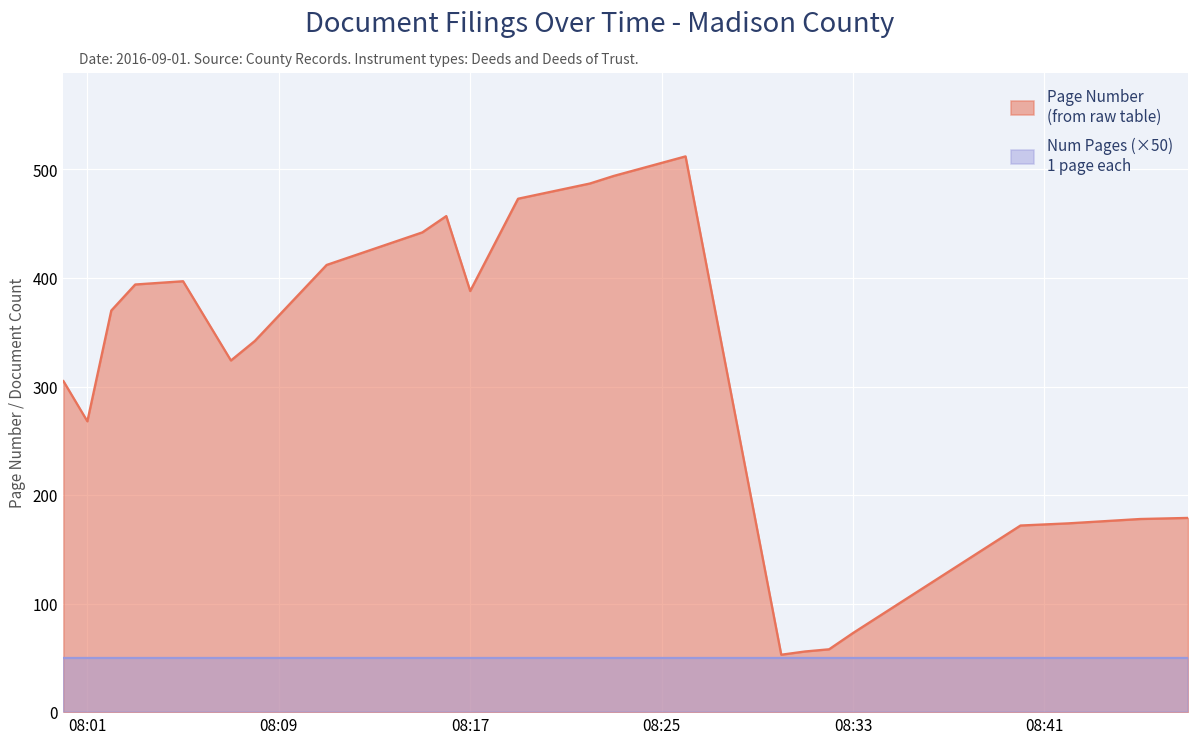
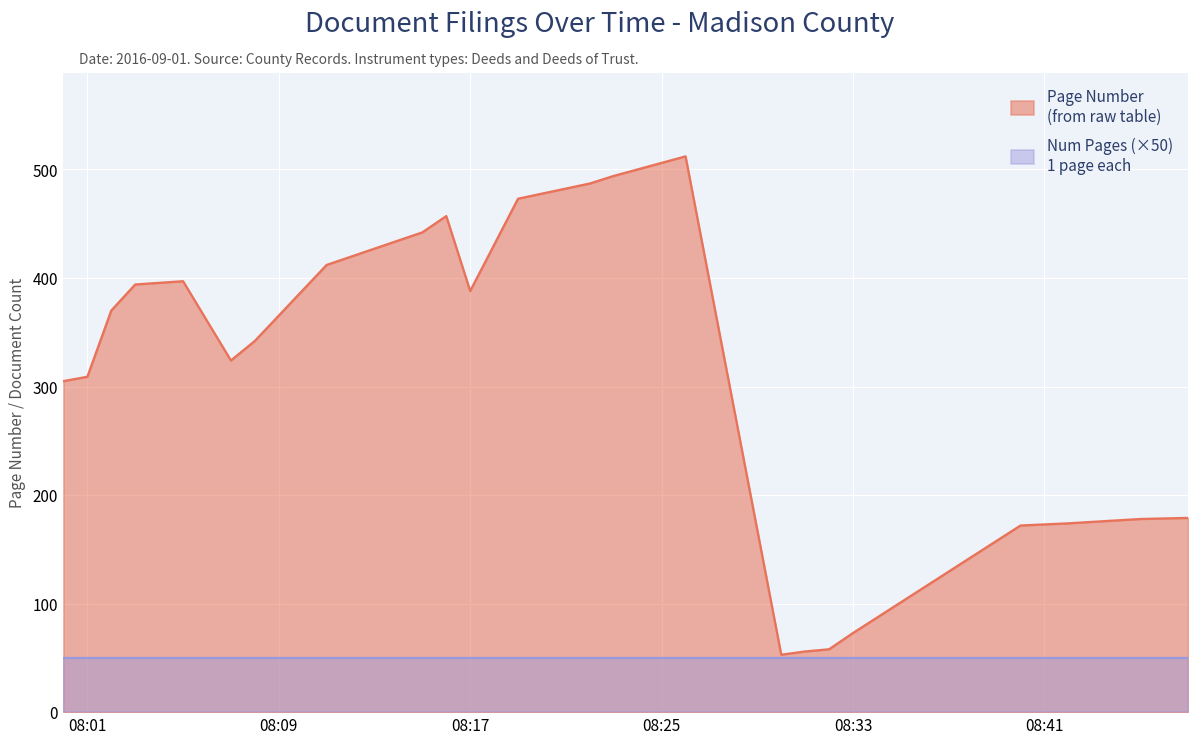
  {
    "Page Number (from raw table)": {
-     "08:01": 270,
+     "08:01": 310,
      "08:17": 390,
      "08:33": 70
    },
    "Num Pages (×50) 1 page each": {
      "08:01": 50,
      "08:17": 50,
      "08:33": 50
    }
  }
